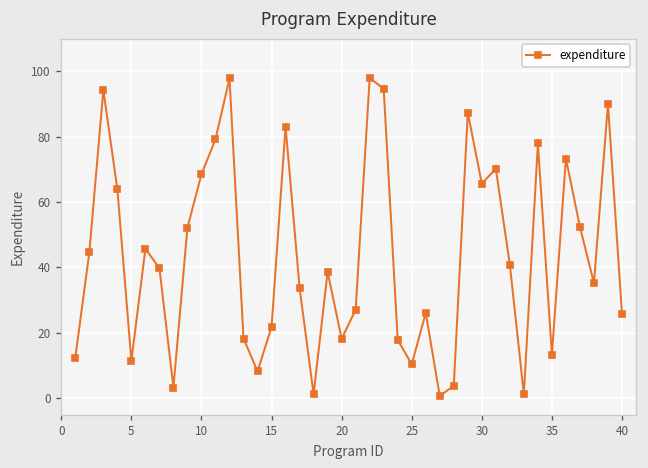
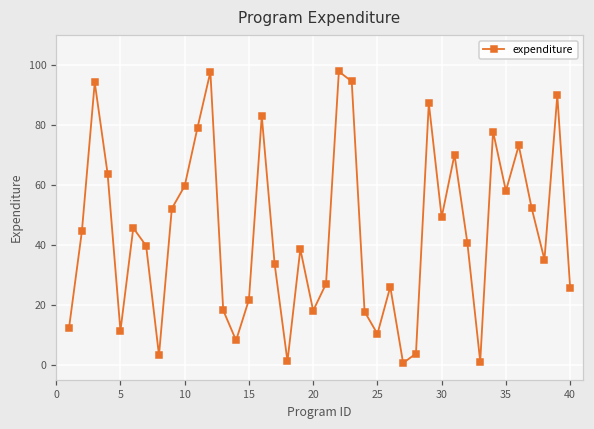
  {
    "5": 11,
-   "10": 68,
+   "10": 60,
    "15": 22,
    "20": 18,
    "25": 10,
-   "30": 66,
-   "35": 13,
+   "30": 49,
+   "35": 58,
    "40": 26
  }
